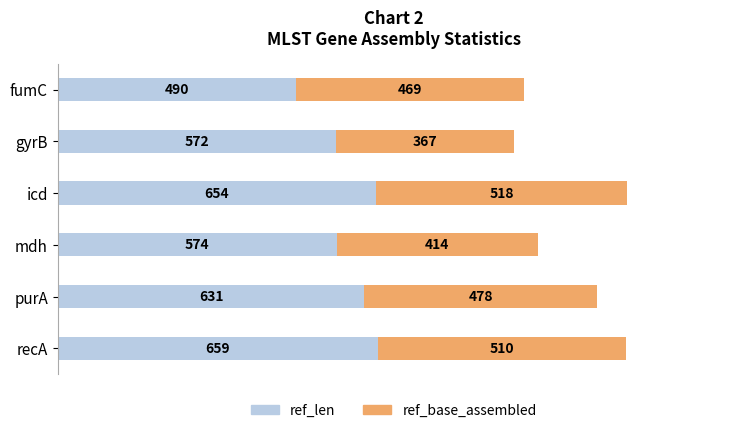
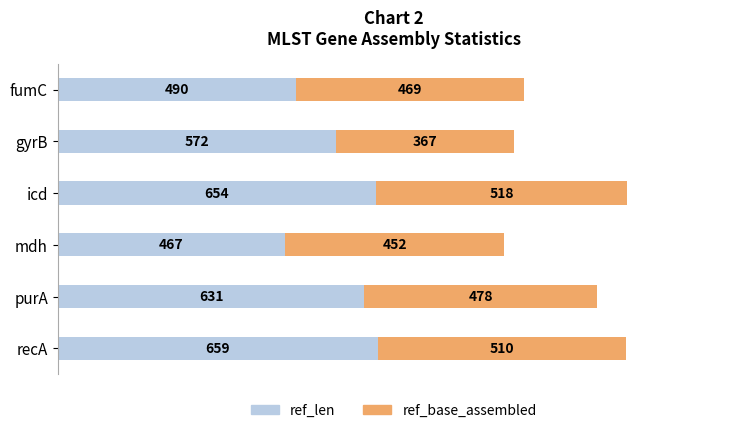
  {
    "ref_len": {
      "fumC": 490,
      "gyrB": 572,
      "icd": 654,
-     "mdh": 574,
+     "mdh": 467,
      "purA": 631,
      "recA": 659
    },
    "ref_base_assembled": {
      "fumC": 469,
      "gyrB": 367,
      "icd": 518,
-     "mdh": 414,
+     "mdh": 452,
      "purA": 478,
      "recA": 510
    }
  }
